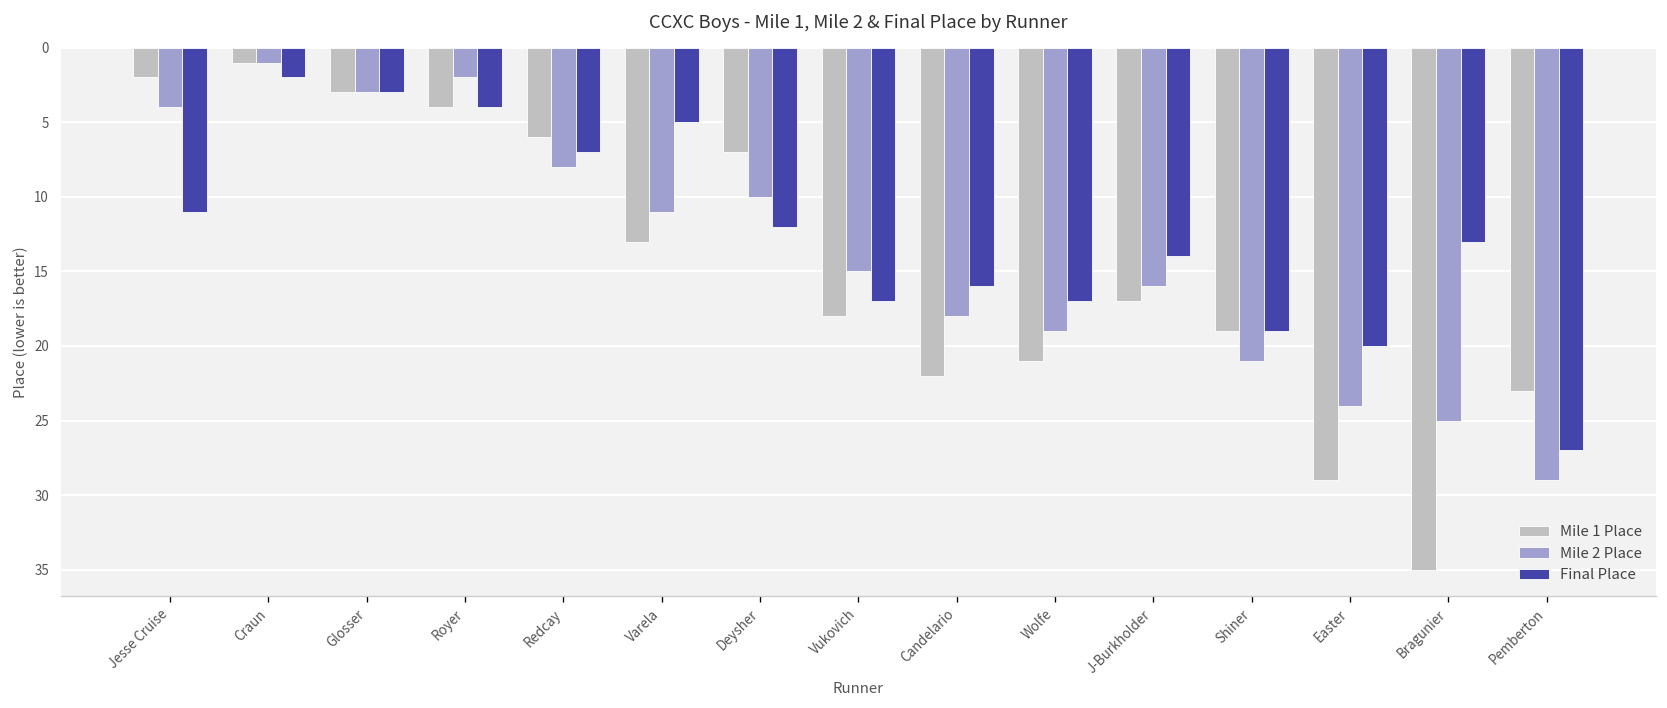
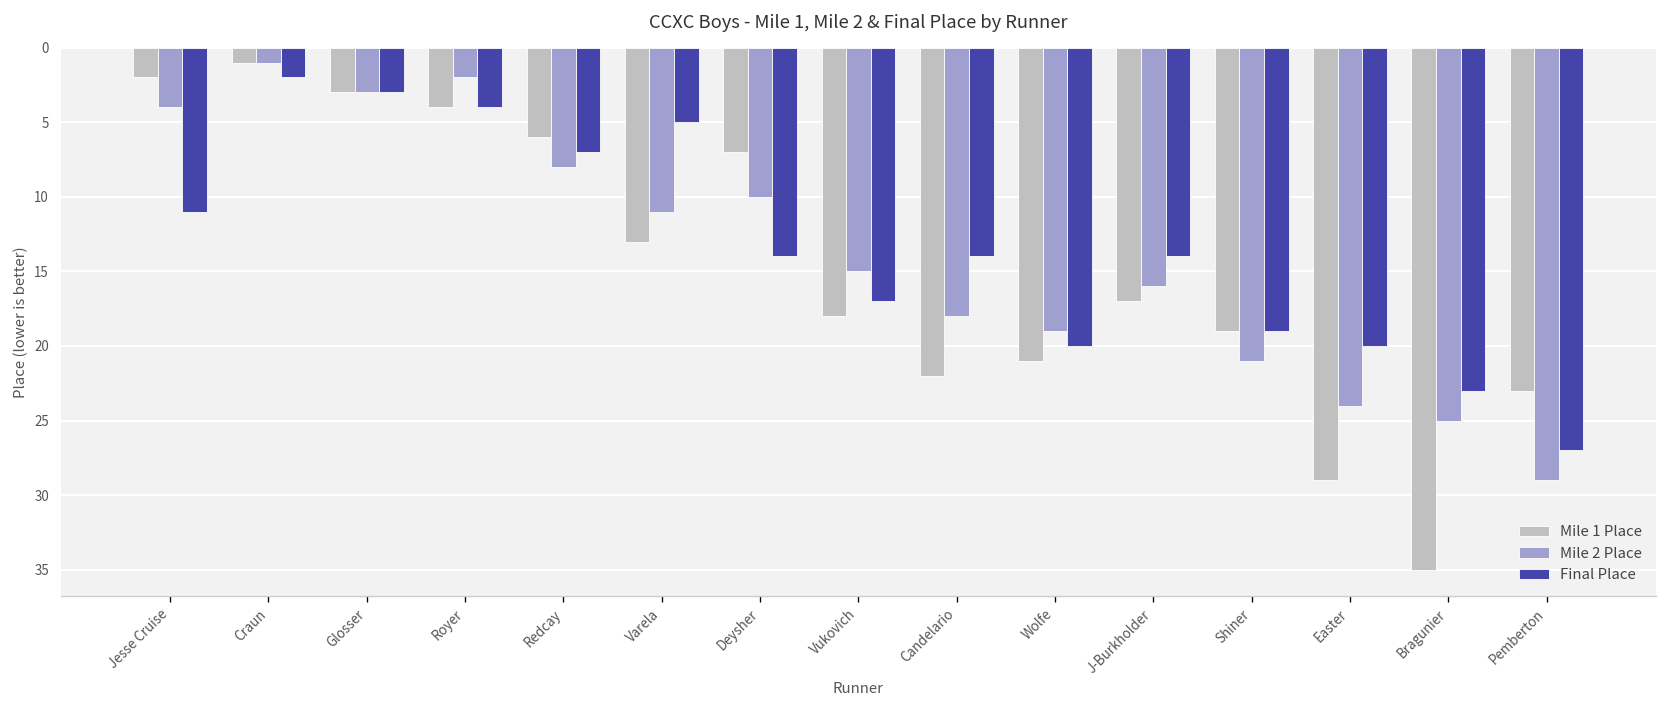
  {
    "Final Place": {
      "Jesse Cruise": 11,
      "Craun": 2,
      "Glosser": 3,
      "Royer": 4,
      "Redcay": 7,
      "Varela": 5,
-     "Deysher": 12,
+     "Deysher": 14,
      "Vukovich": 17,
-     "Candelario": 16,
-     "Wolfe": 17,
+     "Candelario": 14,
+     "Wolfe": 20,
      "J-Burkholder": 14,
      "Shiner": 19,
      "Easter": 20,
-     "Bragunier": 13,
+     "Bragunier": 23,
      "Pemberton": 27
    }
  }
